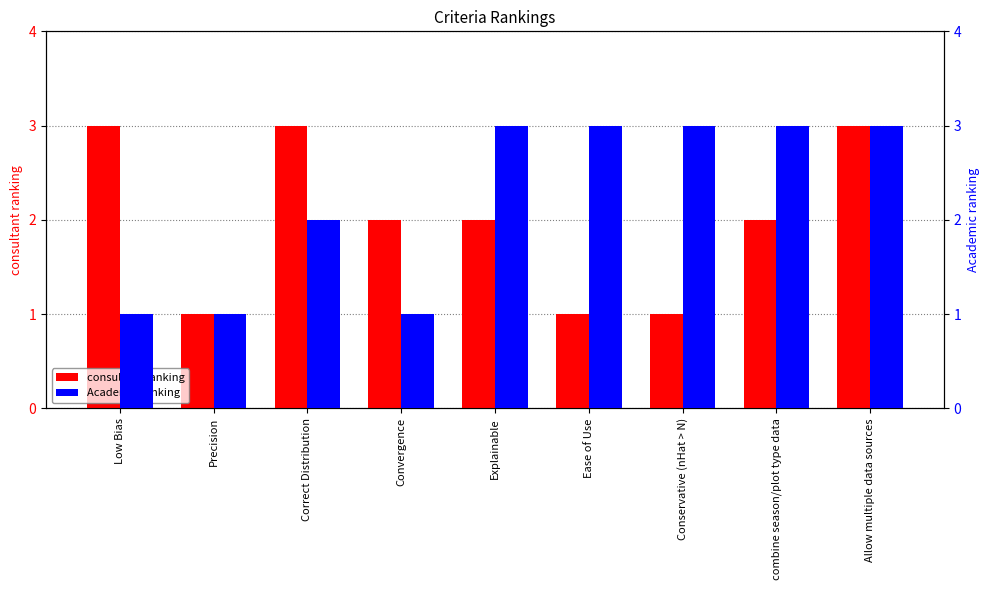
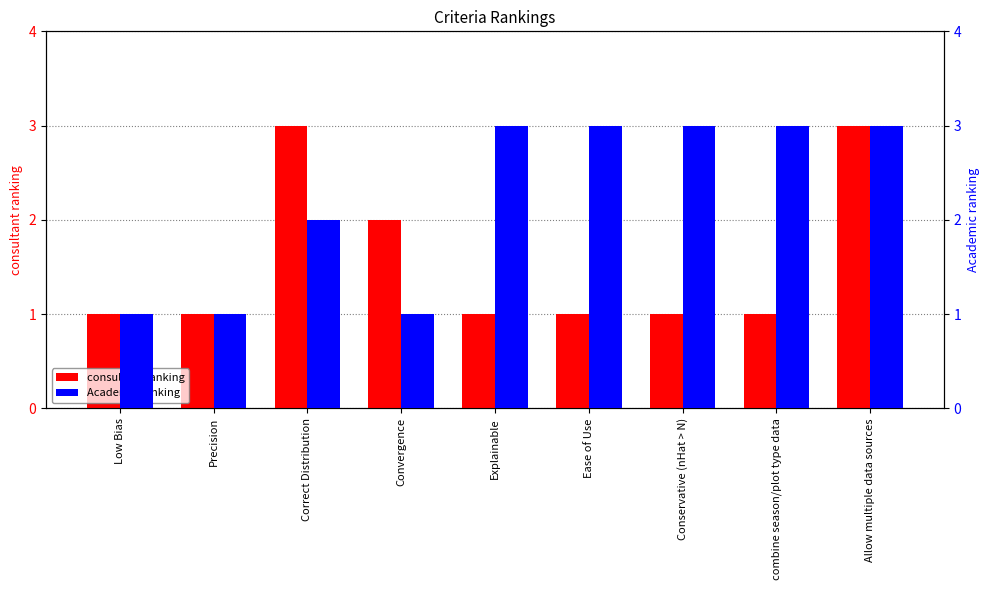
  {
    "consultant ranking": {
-     "Low Bias": 3,
+     "Low Bias": 1,
      "Precision": 1,
      "Correct Distribution": 3,
      "Convergence": 2,
-     "Explainable": 2,
+     "Explainable": 1,
      "Ease of Use": 1,
      "Conservative (nHat > N)": 1,
-     "combine season/plot type data": 2,
+     "combine season/plot type data": 1,
      "Allow multiple data sources": 3
    },
    "Academic ranking": {
      "Low Bias": 1.0,
      "Precision": 1.0,
      "Correct Distribution": 2.0,
      "Convergence": 1.0,
      "Explainable": 3.0,
      "Ease of Use": 3.0,
      "Conservative (nHat > N)": 3.0,
      "combine season/plot type data": 3.0,
      "Allow multiple data sources": 3.0
    }
  }
